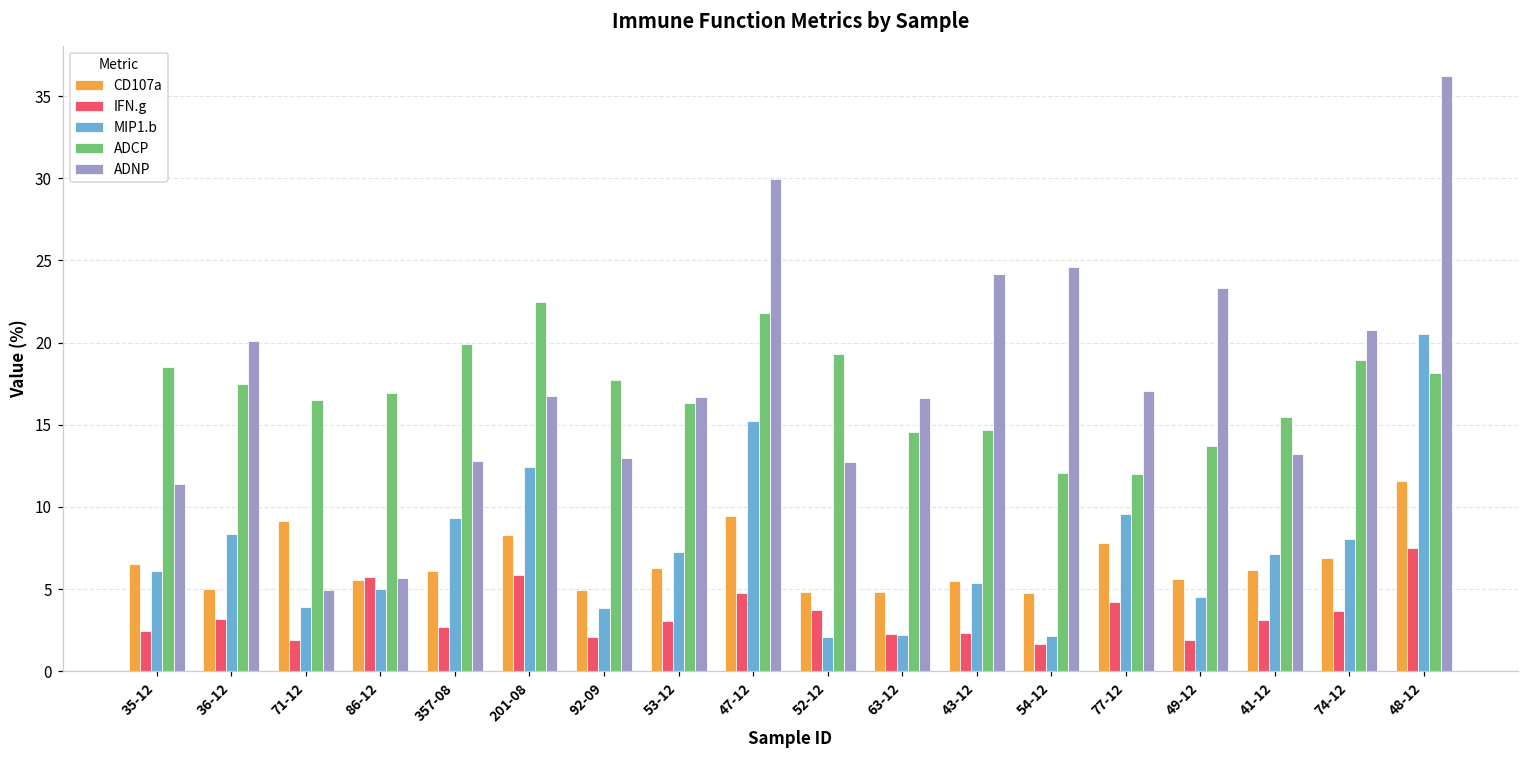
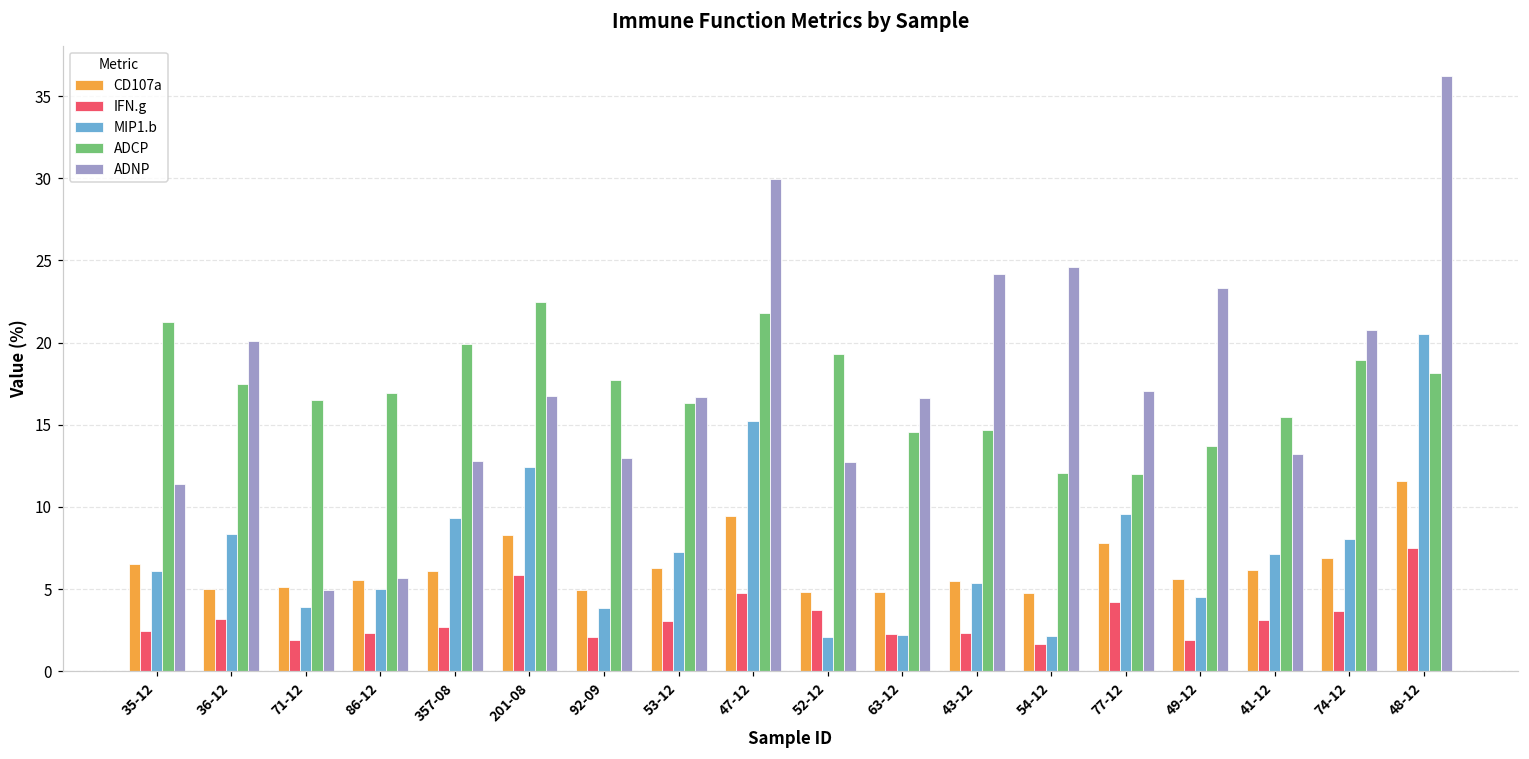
  {
    "CD107a": {
      "35-12": 6.5,
      "36-12": 5.0,
-     "71-12": 9.1,
+     "71-12": 5.1,
      "86-12": 5.5,
      "357-08": 6.1,
      "201-08": 8.3,
      "92-09": 4.9,
      "53-12": 6.3,
      "47-12": 9.4,
      "52-12": 4.8,
      "63-12": 4.8,
      "43-12": 5.5,
      "54-12": 4.8,
      "77-12": 7.8,
      "49-12": 5.6,
      "41-12": 6.2,
      "74-12": 6.9,
      "48-12": 11.6
    },
    "IFN.g": {
      "35-12": 2.5,
      "36-12": 3.2,
      "71-12": 1.9,
-     "86-12": 5.7,
+     "86-12": 2.3,
      "357-08": 2.7,
      "201-08": 5.9,
      "92-09": 2.1,
      "53-12": 3.1,
      "47-12": 4.7,
      "52-12": 3.7,
      "63-12": 2.3,
      "43-12": 2.4,
      "54-12": 1.7,
      "77-12": 4.2,
      "49-12": 1.9,
      "41-12": 3.1,
      "74-12": 3.7,
      "48-12": 7.5
    },
    "ADCP": {
-     "35-12": 18.5,
+     "35-12": 21.3,
      "36-12": 17.5,
      "71-12": 16.5,
      "86-12": 16.9,
      "357-08": 19.9,
      "201-08": 22.5,
      "92-09": 17.7,
      "53-12": 16.3,
      "47-12": 21.8,
      "52-12": 19.3,
      "63-12": 14.6,
      "43-12": 14.7,
      "54-12": 12.1,
      "77-12": 12.0,
      "49-12": 13.7,
      "41-12": 15.5,
      "74-12": 18.9,
      "48-12": 18.2
    }
  }
